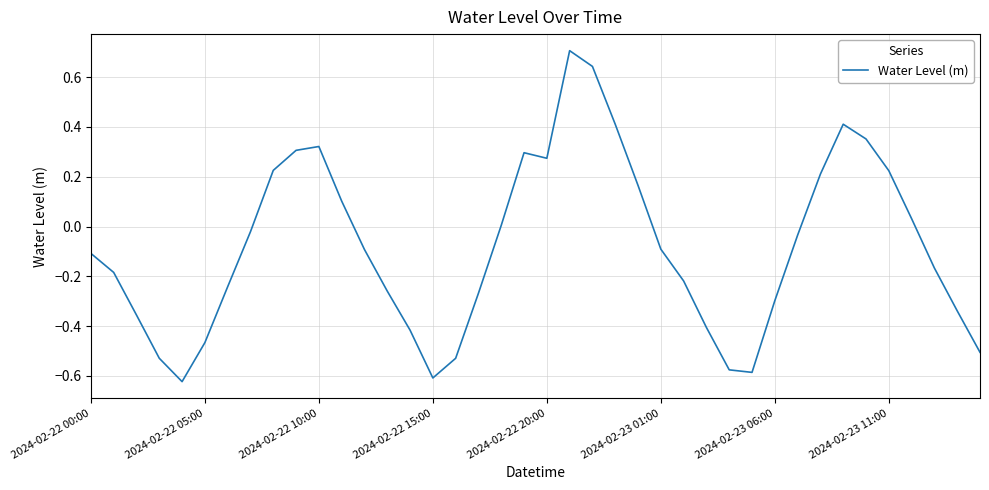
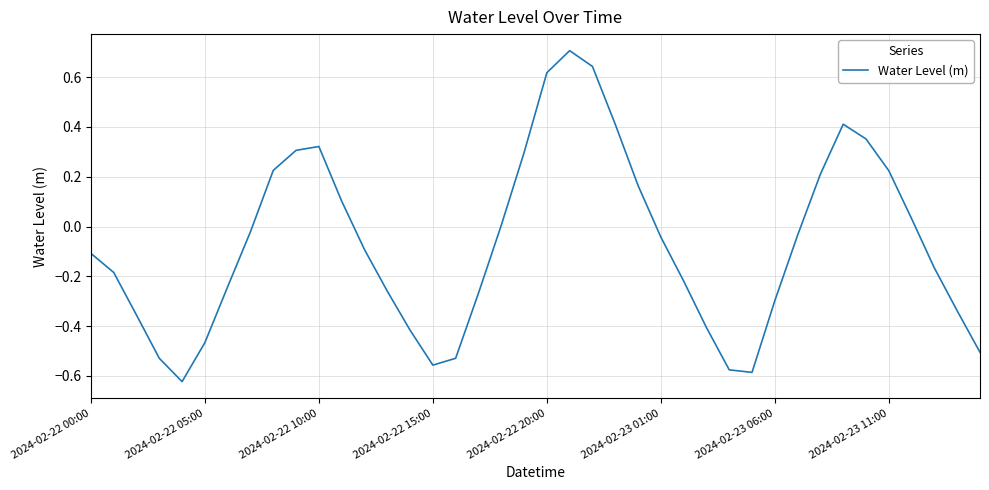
  {
    "2024-02-22 00:00": -0.11,
    "2024-02-22 05:00": -0.47,
    "2024-02-22 10:00": 0.32,
-   "2024-02-22 15:00": -0.61,
-   "2024-02-22 20:00": 0.27,
-   "2024-02-23 01:00": -0.09,
+   "2024-02-22 15:00": -0.56,
+   "2024-02-22 20:00": 0.62,
+   "2024-02-23 01:00": -0.04,
    "2024-02-23 06:00": -0.30,
    "2024-02-23 11:00": 0.22
  }
